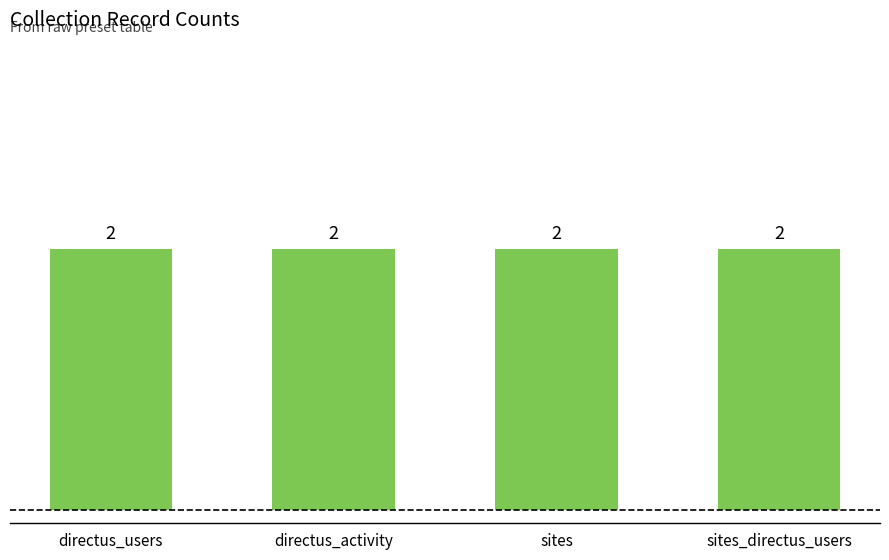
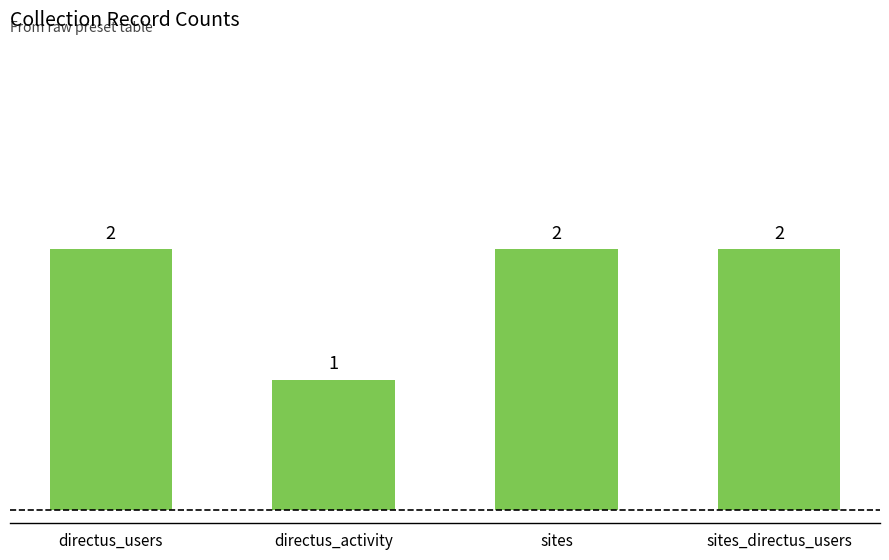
  {
    "directus_users": 2,
-   "directus_activity": 2,
+   "directus_activity": 1,
    "sites": 2,
    "sites_directus_users": 2
  }
